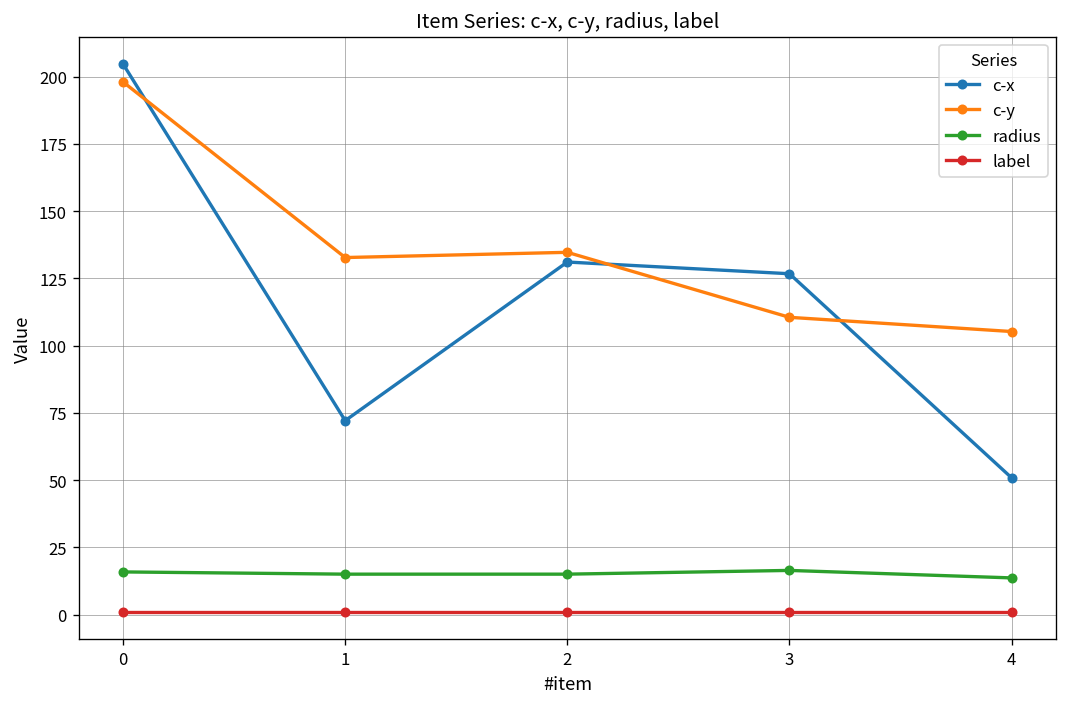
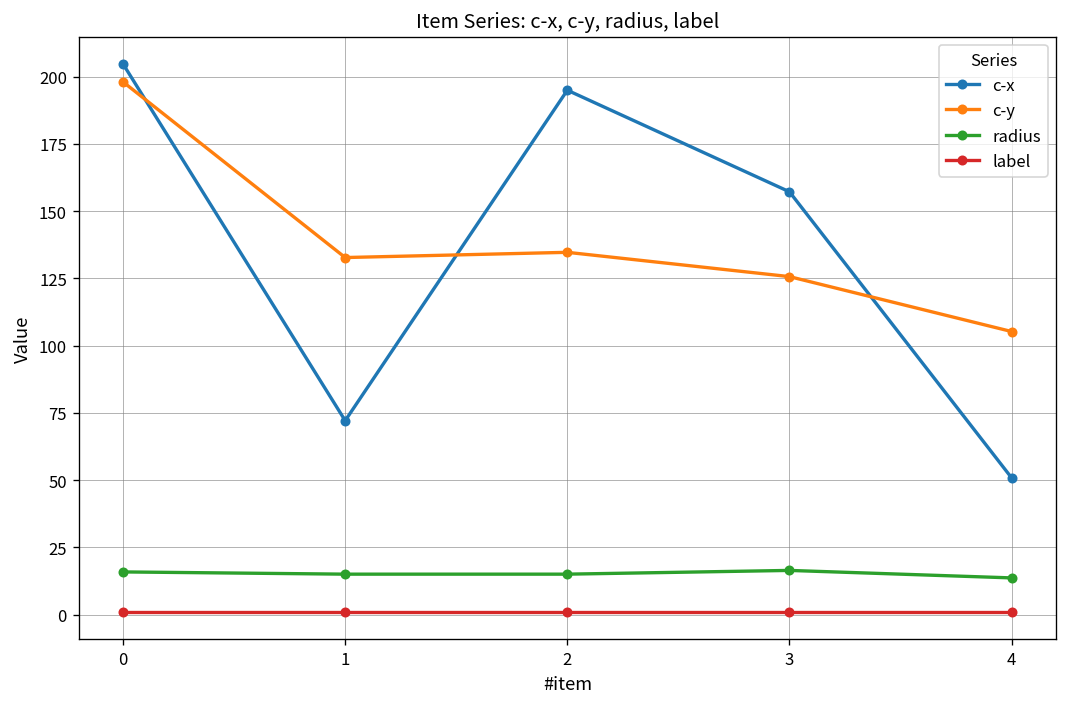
  {
    "c-x": {
      "0": 205,
      "1": 72,
-     "2": 131,
-     "3": 127,
+     "2": 195,
+     "3": 157,
      "4": 51
    },
    "c-y": {
      "0": 198,
      "1": 133,
      "2": 135,
-     "3": 111,
+     "3": 126,
      "4": 105
    },
    "radius": {
      "0": 16,
      "1": 15,
      "2": 15,
      "3": 16,
      "4": 14
    },
    "label": {
      "0": 1,
      "1": 1,
      "2": 1,
      "3": 1,
      "4": 1
    }
  }
